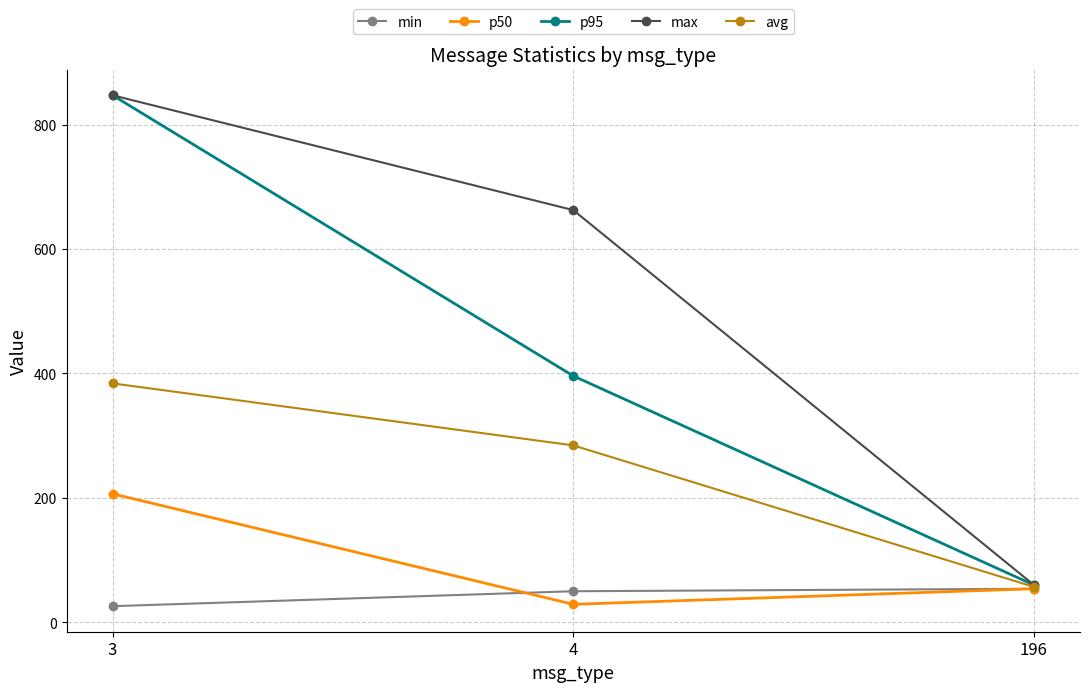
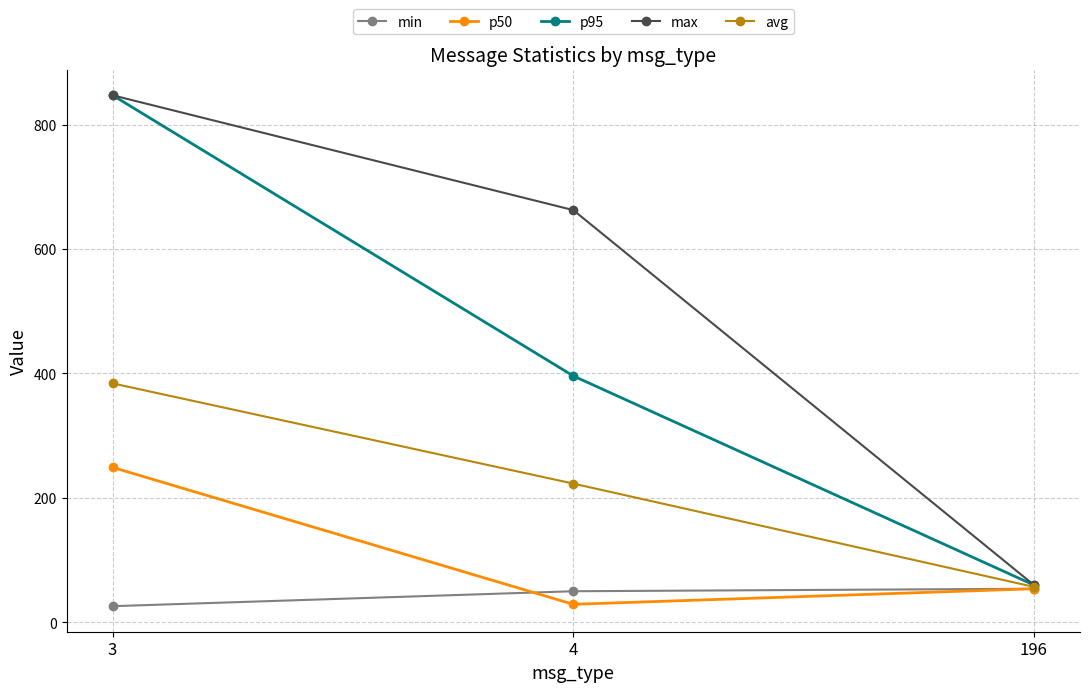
  {
    "min": {
      "3": 30,
      "4": 50
    },
    "p50": {
-     "3": 210,
+     "3": 250,
      "4": 30
    },
    "p95": {
      "4": 400
    },
    "max": {
      "4": 660
    },
    "avg": {
      "3": 380,
-     "4": 280
+     "4": 220
    }
  }
